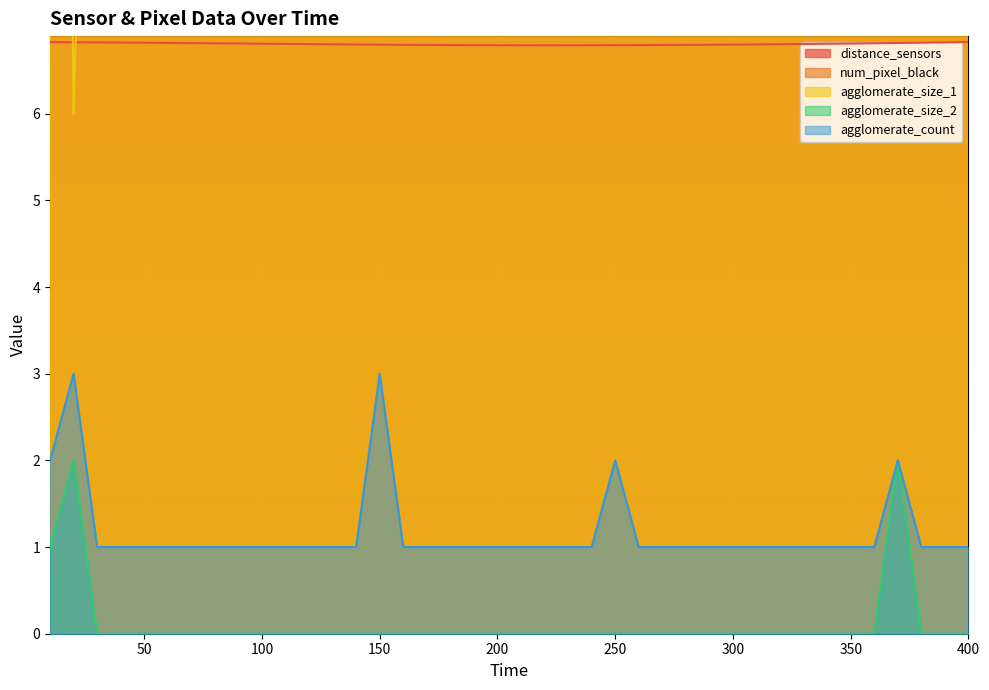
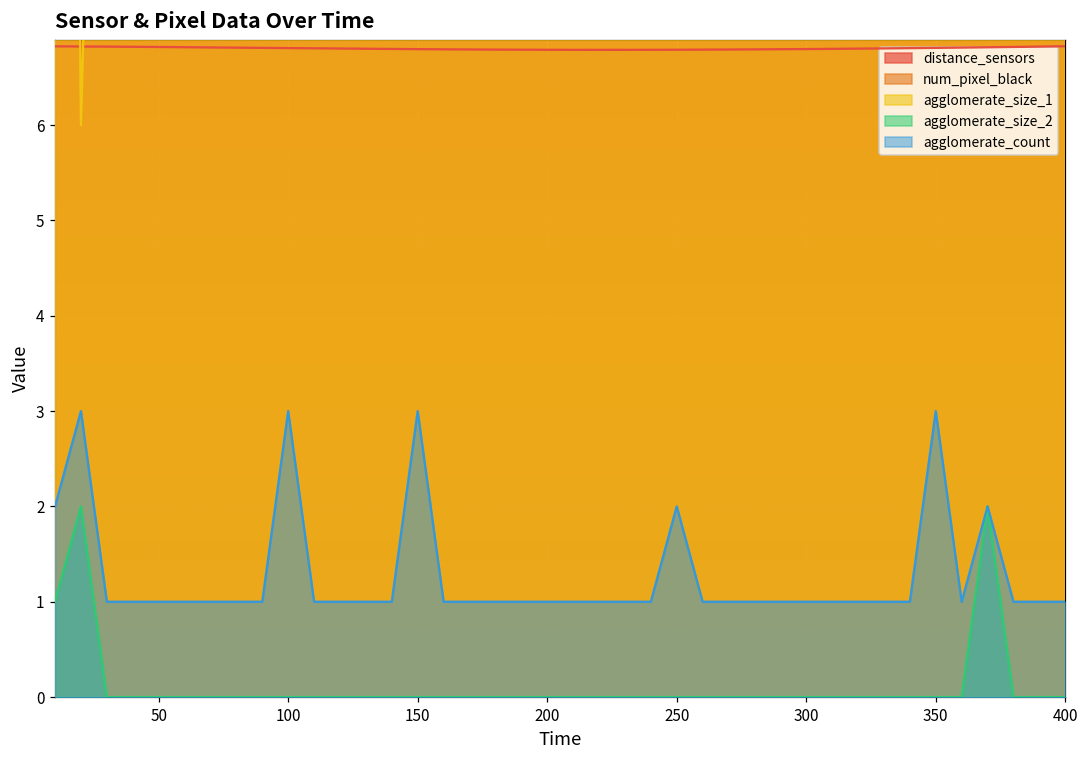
  {
    "agglomerate_size_2": {
      "50": 0,
      "100": 0,
      "150": 0,
      "200": 0,
      "250": 0,
      "300": 0,
      "350": 0,
      "400": 0
    },
    "agglomerate_count": {
      "50": 1,
-     "100": 1,
+     "100": 3,
      "150": 3,
      "200": 1,
      "250": 2,
      "300": 1,
-     "350": 1,
+     "350": 3,
      "400": 1
    }
  }
